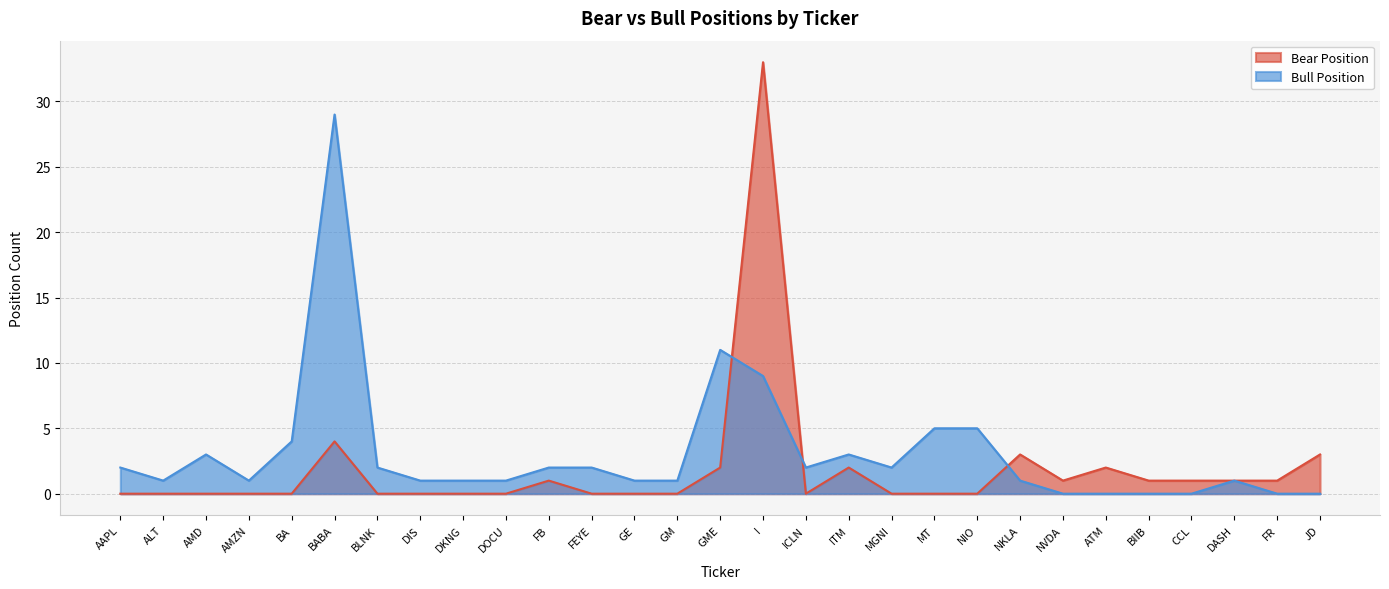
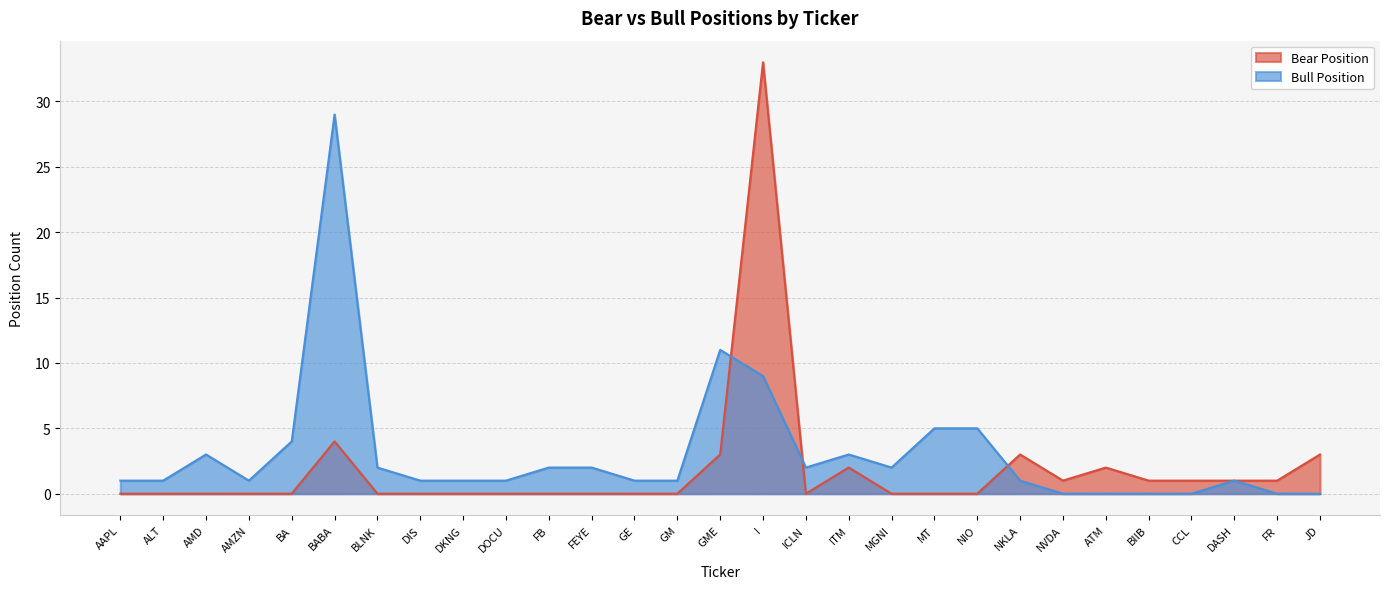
  {
    "Bear Position": {
      "AAPL": 0,
      "ALT": 0,
      "AMD": 0,
      "AMZN": 0,
      "BA": 0,
      "BABA": 4,
      "BLNK": 0,
      "DIS": 0,
      "DKNG": 0,
      "DOCU": 0,
-     "FB": 1,
+     "FB": 0,
      "FEYE": 0,
      "GE": 0,
      "GM": 0,
-     "GME": 2,
+     "GME": 3,
      "I": 33,
      "ICLN": 0,
      "ITM": 2,
      "MGNI": 0,
      "MT": 0,
      "NIO": 0,
      "NKLA": 3,
      "NVDA": 1,
      "ATM": 2,
      "BIIB": 1,
      "CCL": 1,
      "FR": 1,
      "JD": 3
    },
    "Bull Position": {
-     "AAPL": 2,
+     "AAPL": 1,
      "ALT": 1,
      "AMD": 3,
      "AMZN": 1,
      "BA": 4,
      "BABA": 29,
      "BLNK": 2,
      "DIS": 1,
      "DKNG": 1,
      "DOCU": 1,
      "FB": 2,
      "FEYE": 2,
      "GE": 1,
      "GM": 1,
      "GME": 11,
      "I": 9,
      "ICLN": 2,
      "ITM": 3,
      "MGNI": 2,
      "MT": 5,
      "NIO": 5,
      "NKLA": 1,
      "NVDA": 0,
      "ATM": 0,
      "BIIB": 0,
      "CCL": 0,
      "FR": 0,
      "JD": 0
    }
  }
